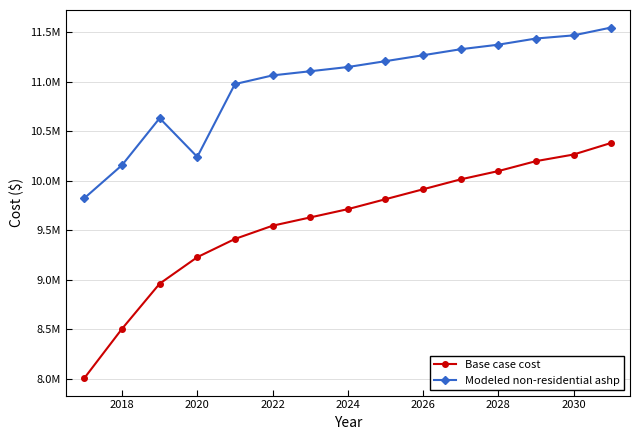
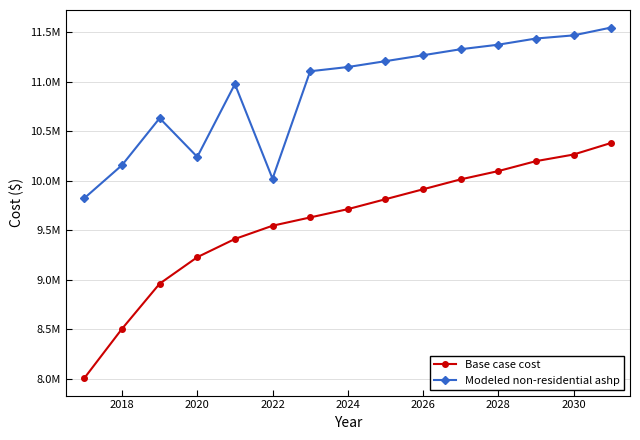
  {
    "Base case cost": {
      "2018": 8500000,
      "2020": 9200000,
      "2022": 9500000,
      "2024": 9700000,
      "2026": 9900000,
      "2028": 10100000,
      "2030": 10300000
    },
    "Modeled non-residential ashp": {
      "2018": 10200000,
      "2020": 10200000,
-     "2022": 11100000,
+     "2022": 10000000,
      "2024": 11100000,
      "2026": 11300000,
      "2028": 11400000,
      "2030": 11500000
    }
  }
